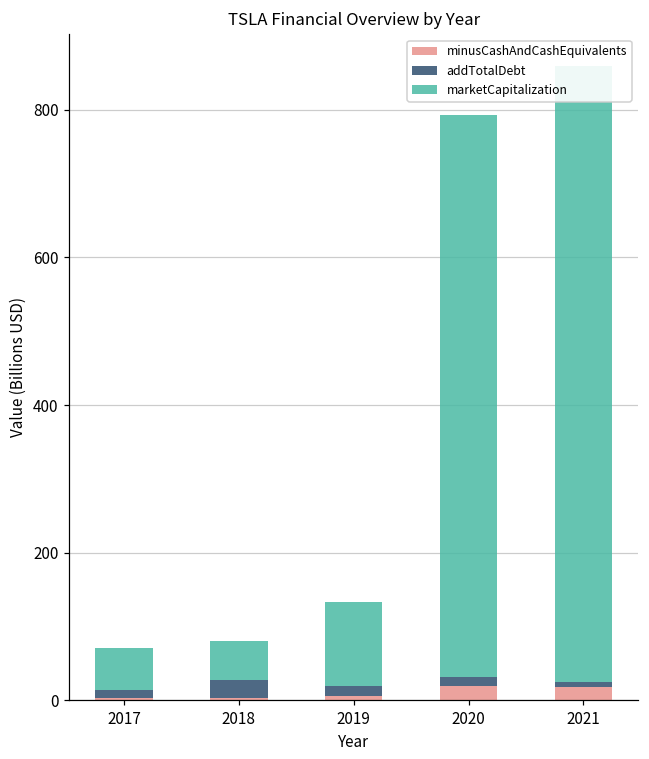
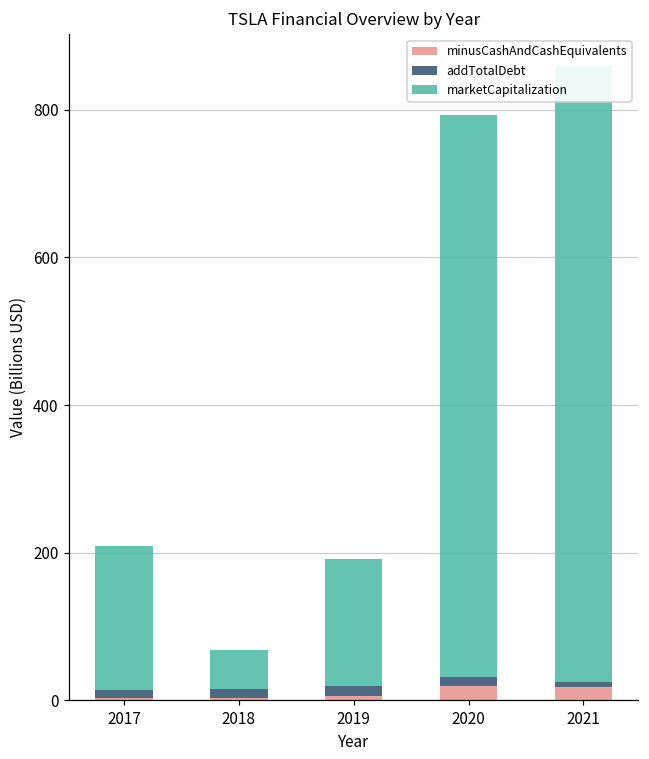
  {
    "minusCashAndCashEquivalents": {
      "2019": 10,
      "2020": 20,
      "2021": 20
    },
    "addTotalDebt": {
      "2017": 10,
-     "2018": 20,
+     "2018": 10,
      "2019": 10,
      "2020": 10,
      "2021": 10
    },
    "marketCapitalization": {
-     "2017": 60,
+     "2017": 200,
      "2018": 50,
-     "2019": 110,
+     "2019": 170,
      "2020": 760
    }
  }
